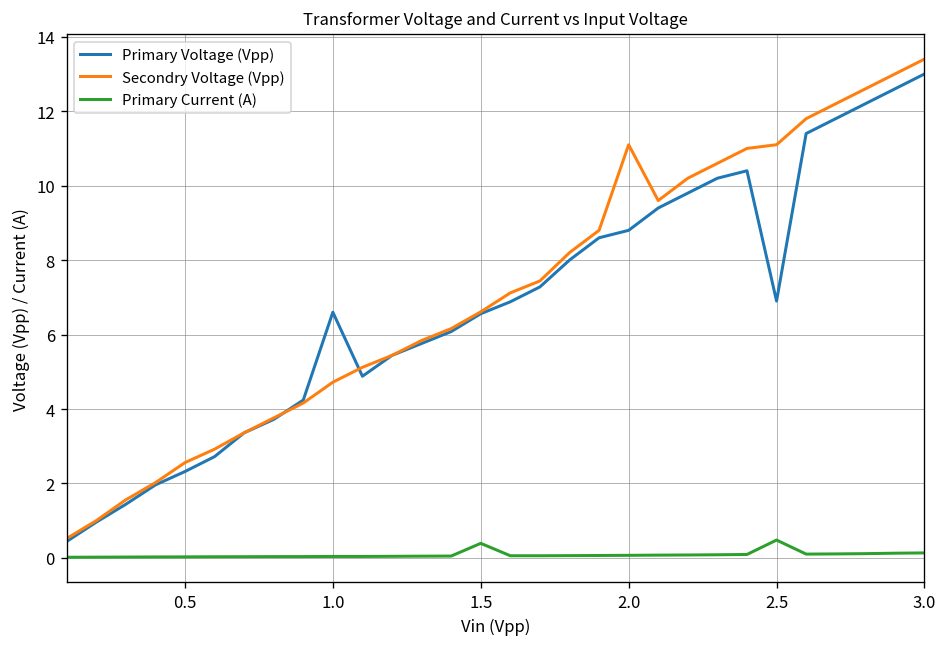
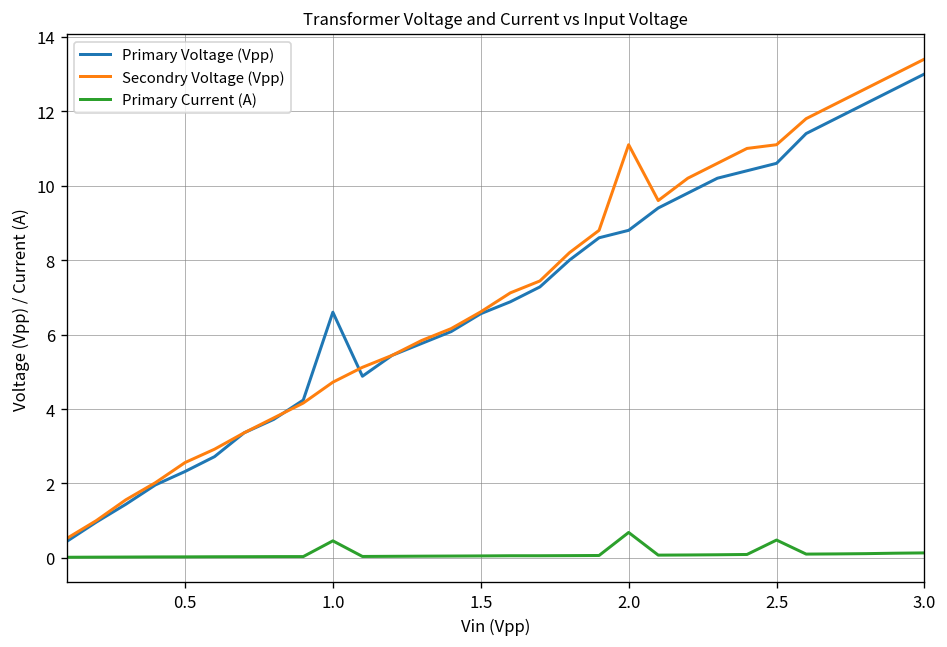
  {
    "Primary Voltage (Vpp)": {
      "0.5": 2.3,
      "1.0": 6.6,
      "2.0": 8.8,
-     "2.5": 6.9,
+     "2.5": 10.6,
      "3.0": 13.0
    },
    "Secondry Voltage (Vpp)": {
      "0.5": 2.6,
      "1.0": 4.7,
      "2.0": 11.1,
      "2.5": 11.1,
      "3.0": 13.4
    },
    "Primary Current (A)": {
      "0.5": 0.0,
-     "1.0": 0.0,
-     "1.5": 0.4,
-     "2.0": 0.1,
+     "1.0": 0.5,
+     "1.5": 0.1,
+     "2.0": 0.7,
      "2.5": 0.5,
      "3.0": 0.1
    }
  }
